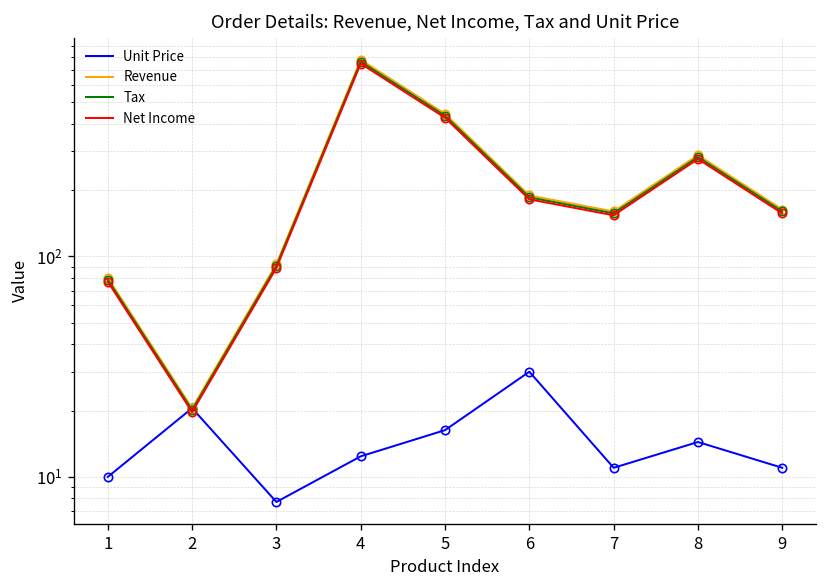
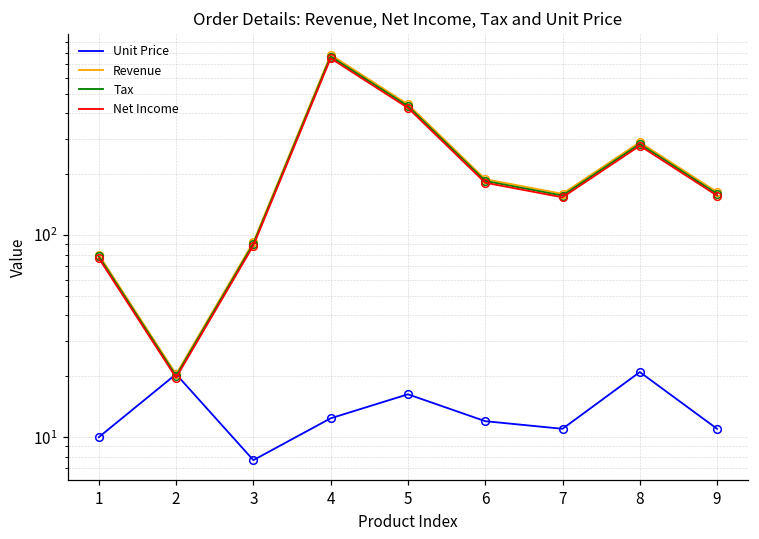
  {
    "Unit Price": {
      "1": 10,
      "3": 7.7,
      "4": 12,
      "5": 16,
-     "6": 30,
+     "6": 12,
      "7": 11,
-     "8": 14,
+     "8": 21,
      "9": 11
    }
  }
